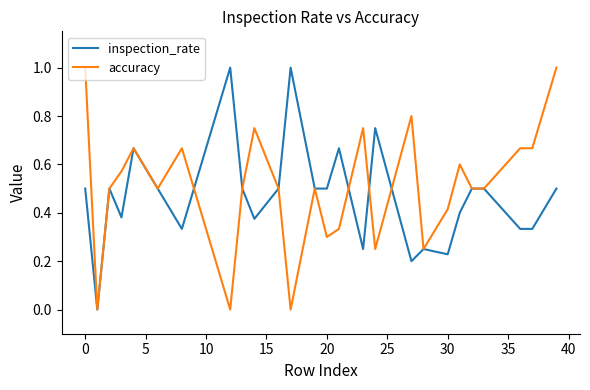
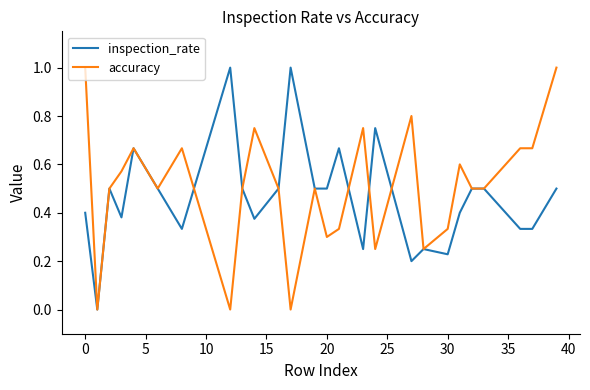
  {
    "inspection_rate": {
-     "0": 0.5,
+     "0": 0.4,
      "20": 0.5,
      "30": 0.23
    },
    "accuracy": {
      "20": 0.30,
-     "30": 0.41
+     "30": 0.33
    }
  }
